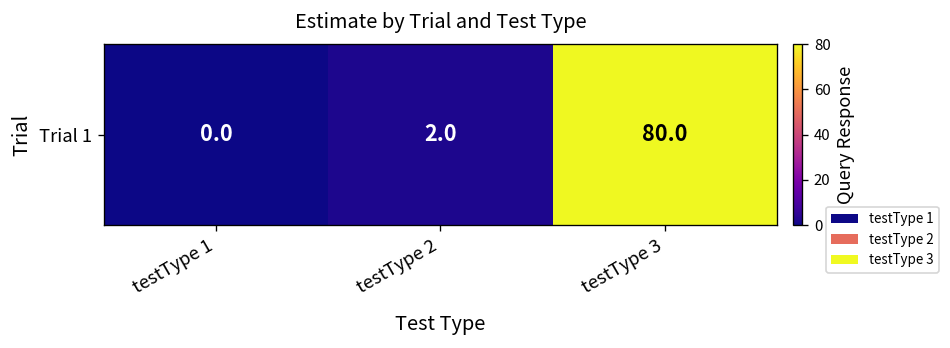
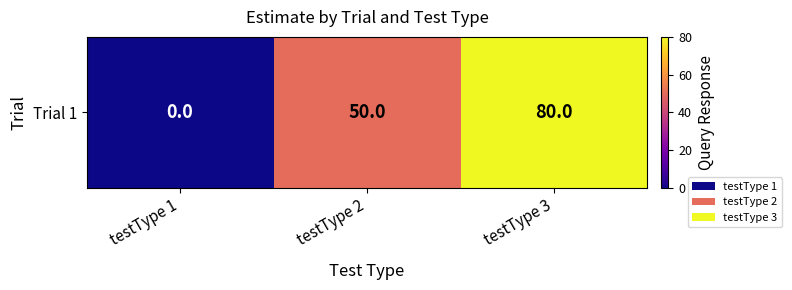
  {
    "Trial 1": {
      "testType 1": 0.0,
-     "testType 2": 2.0,
+     "testType 2": 50.0,
      "testType 3": 80.0
    }
  }
